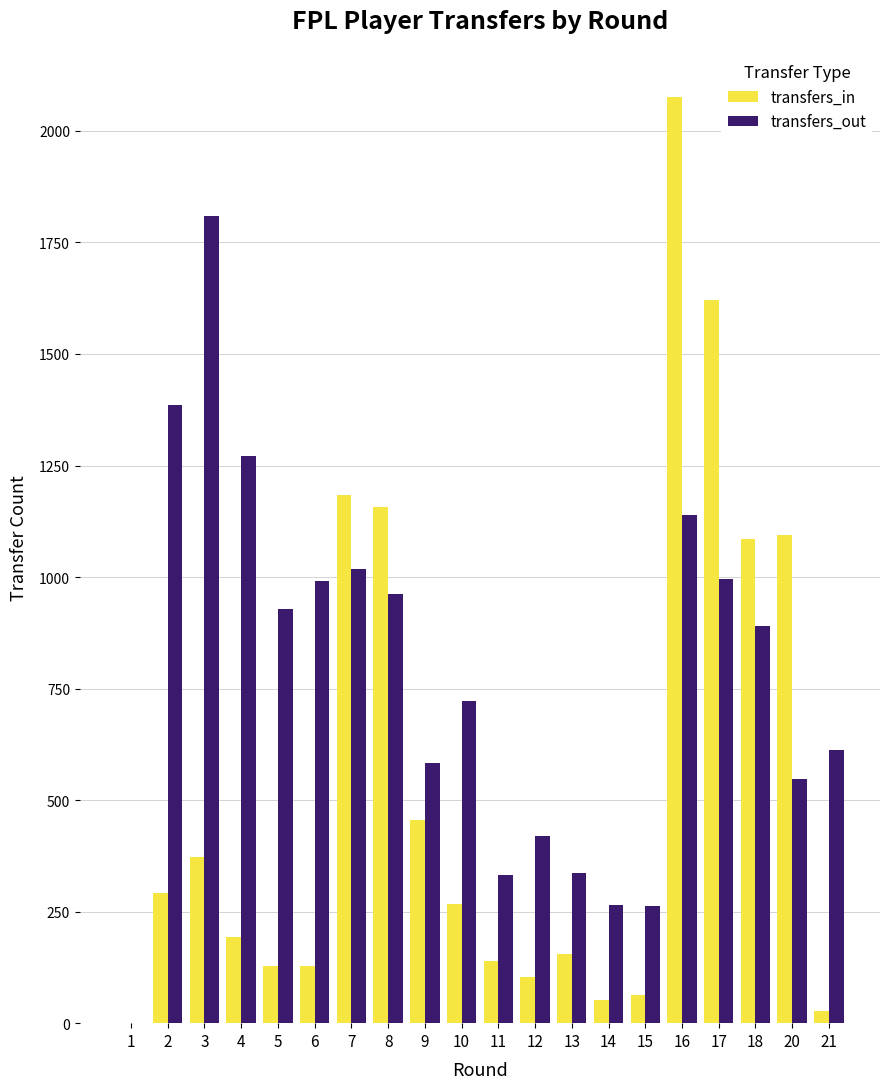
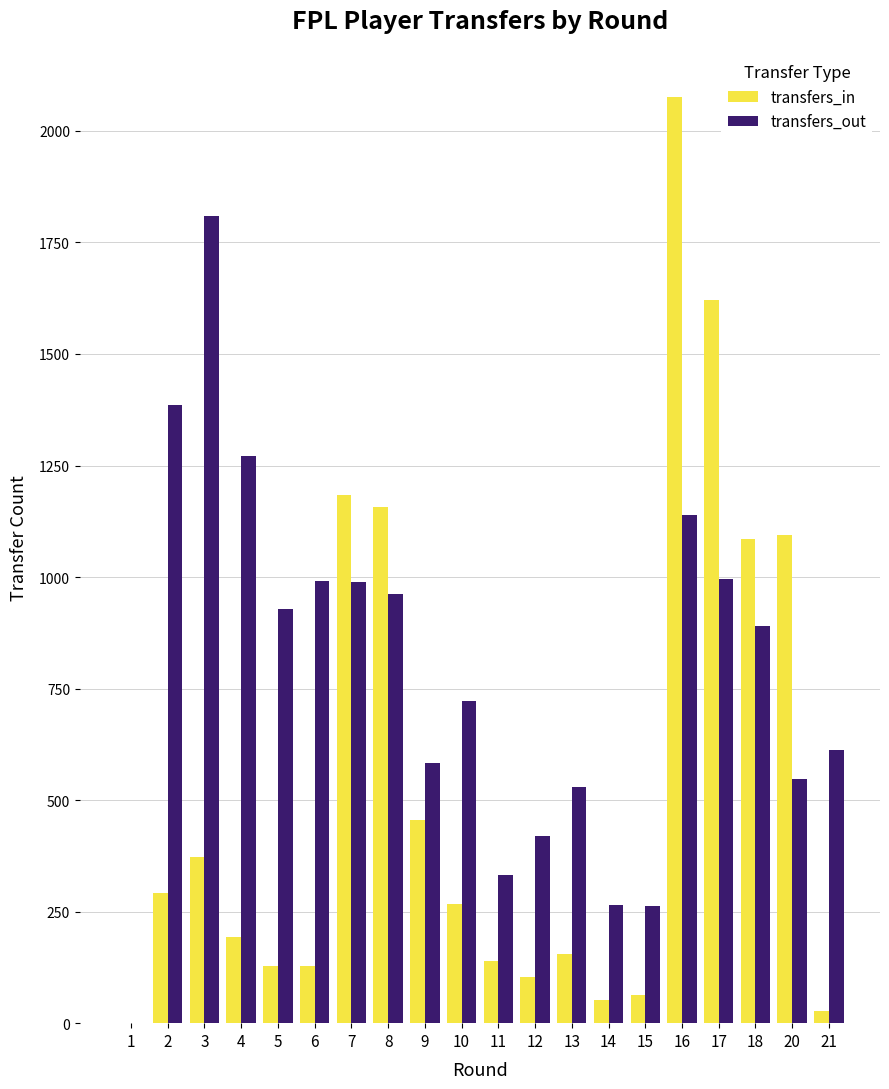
  {
    "transfers_in": {
      "1": 0,
      "2": 290,
      "3": 370,
      "4": 190,
      "5": 130,
      "6": 130,
      "7": 1180,
      "8": 1160,
      "9": 460,
      "10": 270,
      "11": 140,
      "12": 100,
      "13": 160,
      "14": 50,
      "15": 60,
      "16": 2080,
      "17": 1620,
      "18": 1090,
      "20": 1100,
      "21": 30
    },
    "transfers_out": {
      "1": 0,
      "2": 1390,
      "3": 1810,
      "4": 1270,
      "5": 930,
      "6": 990,
-     "7": 1020,
+     "7": 990,
      "8": 960,
      "9": 580,
      "10": 720,
      "11": 330,
      "12": 420,
-     "13": 340,
+     "13": 530,
      "14": 260,
      "15": 260,
      "16": 1140,
      "17": 1000,
      "18": 890,
      "20": 550,
      "21": 610
    }
  }
